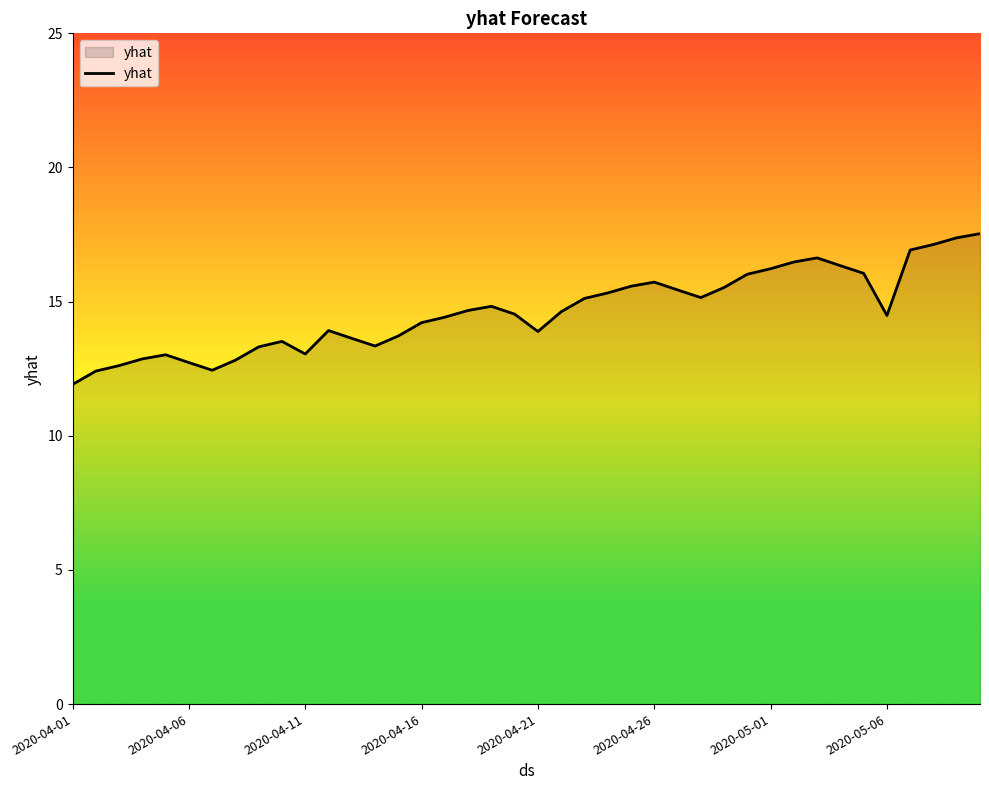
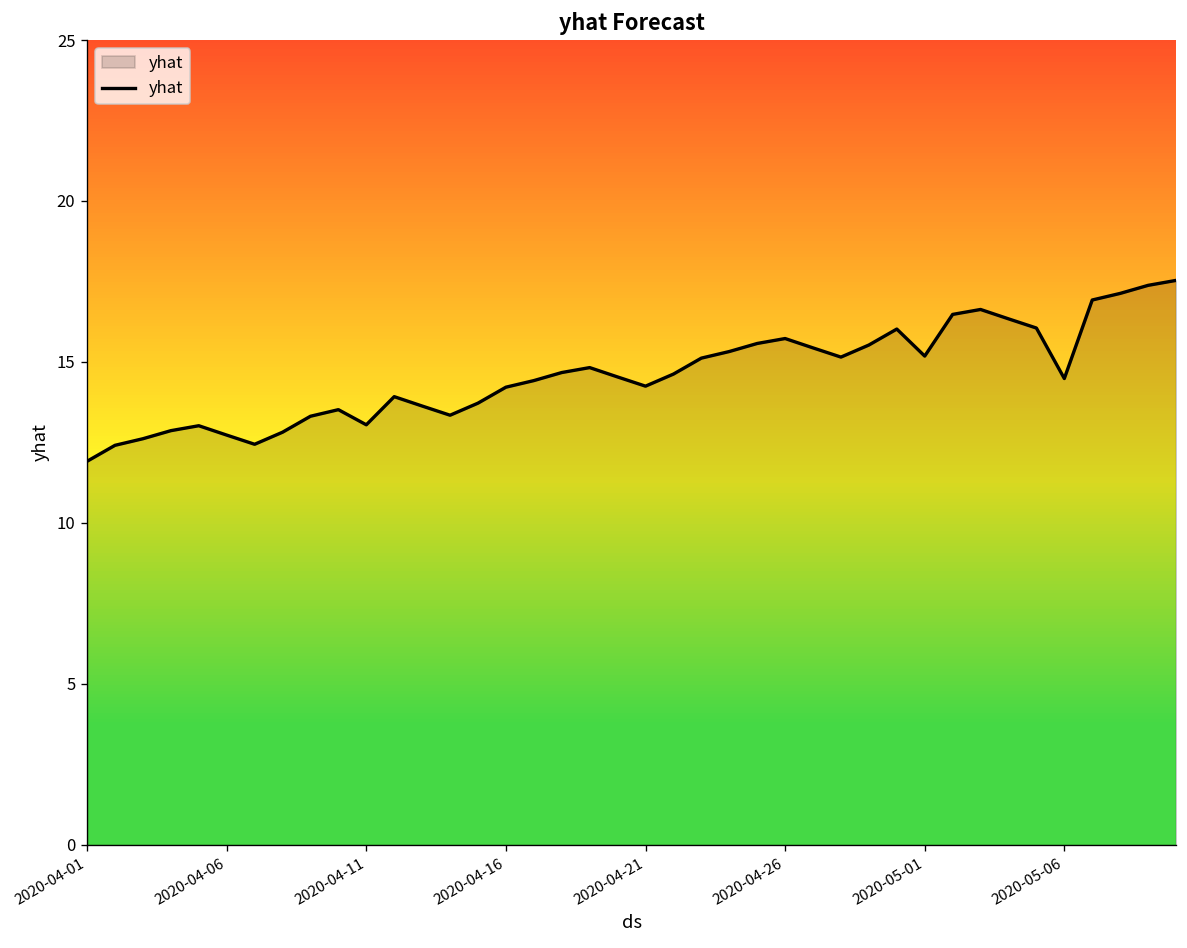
  {
    "2020-04-01": 11.9,
    "2020-04-06": 12.7,
    "2020-04-11": 13.0,
    "2020-04-16": 14.2,
-   "2020-04-21": 13.9,
+   "2020-04-21": 14.2,
    "2020-04-26": 15.7,
-   "2020-05-01": 16.2,
+   "2020-05-01": 15.2,
    "2020-05-06": 14.5
  }
